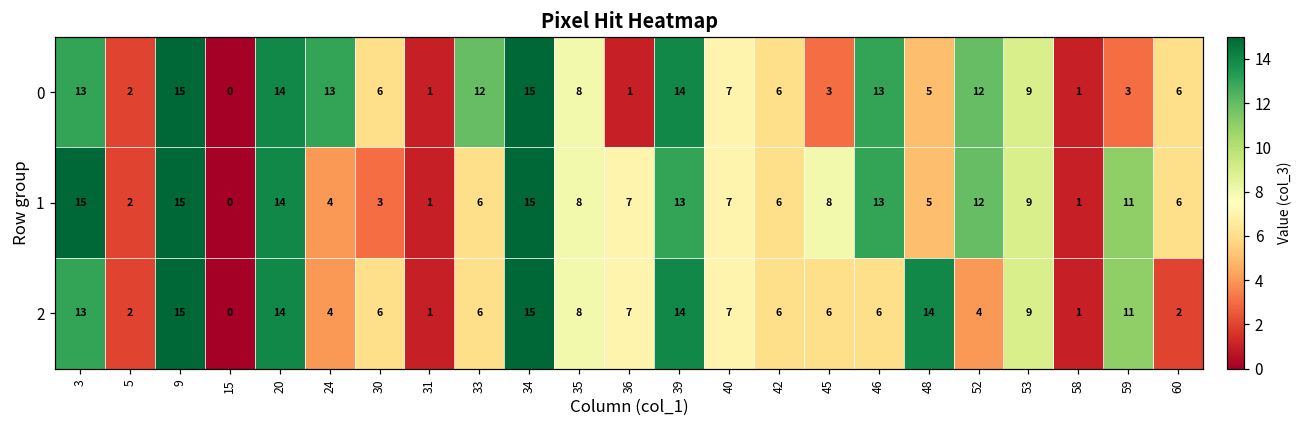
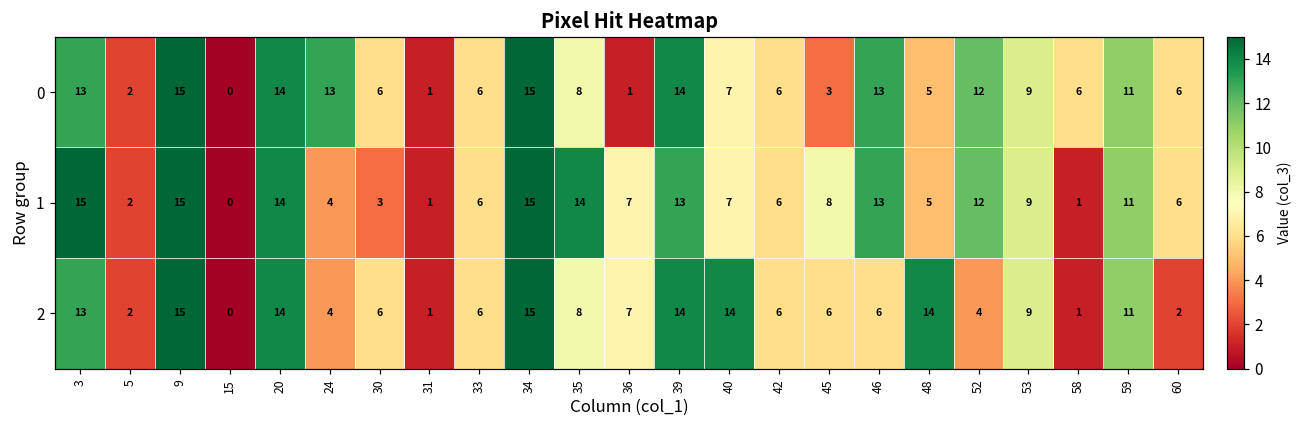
  {
    "0": {
      "3": 13,
      "5": 2,
      "9": 15,
      "15": 0,
      "20": 14,
      "24": 13,
      "30": 6,
      "31": 1,
-     "33": 12,
+     "33": 6,
      "34": 15,
      "35": 8,
      "36": 1,
      "39": 14,
      "40": 7,
      "42": 6,
      "45": 3,
      "46": 13,
      "48": 5,
      "52": 12,
      "53": 9,
-     "58": 1,
-     "59": 3,
+     "58": 6,
+     "59": 11,
      "60": 6
    },
    "1": {
      "3": 15,
      "5": 2,
      "9": 15,
      "15": 0,
      "20": 14,
      "24": 4,
      "30": 3,
      "31": 1,
      "33": 6,
      "34": 15,
-     "35": 8,
+     "35": 14,
      "36": 7,
      "39": 13,
      "40": 7,
      "42": 6,
      "45": 8,
      "46": 13,
      "48": 5,
      "52": 12,
      "53": 9,
      "58": 1,
      "59": 11,
      "60": 6
    },
    "2": {
      "3": 13,
      "5": 2,
      "9": 15,
      "15": 0,
      "20": 14,
      "24": 4,
      "30": 6,
      "31": 1,
      "33": 6,
      "34": 15,
      "35": 8,
      "36": 7,
      "39": 14,
-     "40": 7,
+     "40": 14,
      "42": 6,
      "45": 6,
      "46": 6,
      "48": 14,
      "52": 4,
      "53": 9,
      "58": 1,
      "59": 11,
      "60": 2
    }
  }
